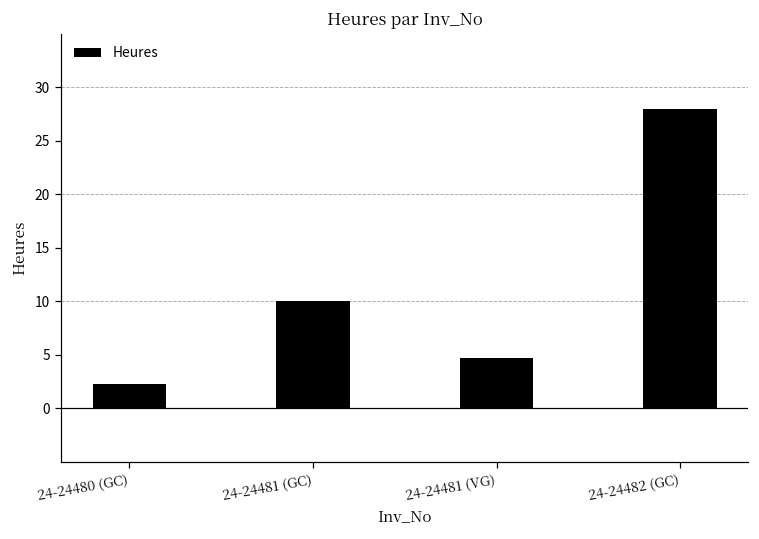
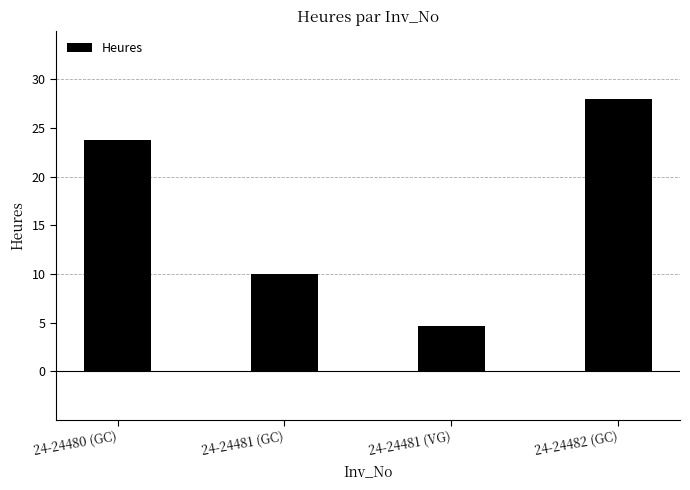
  {
-   "24-24480 (GC)": 2,
+   "24-24480 (GC)": 24,
    "24-24481 (GC)": 10,
    "24-24481 (VG)": 5,
    "24-24482 (GC)": 28
  }
